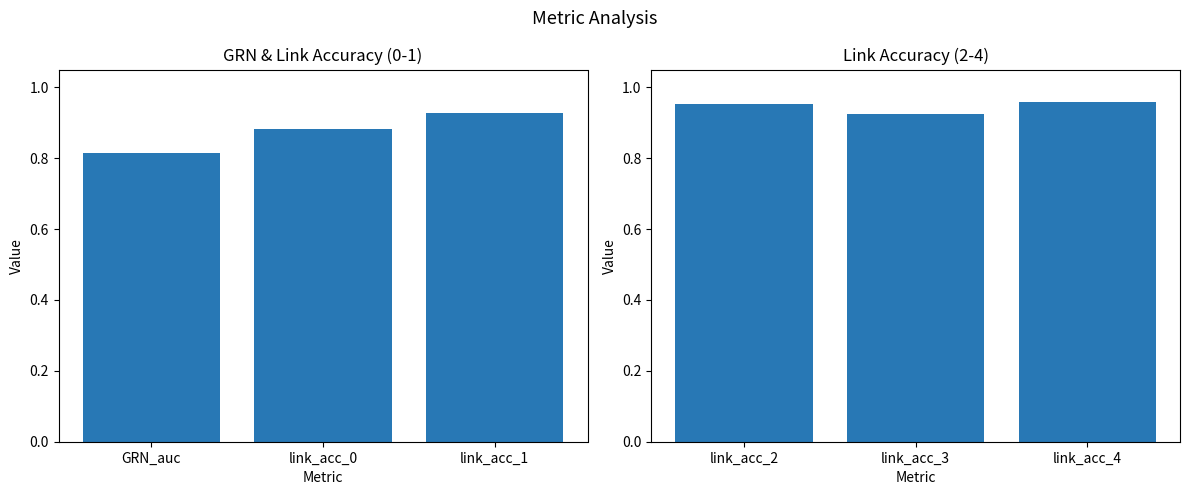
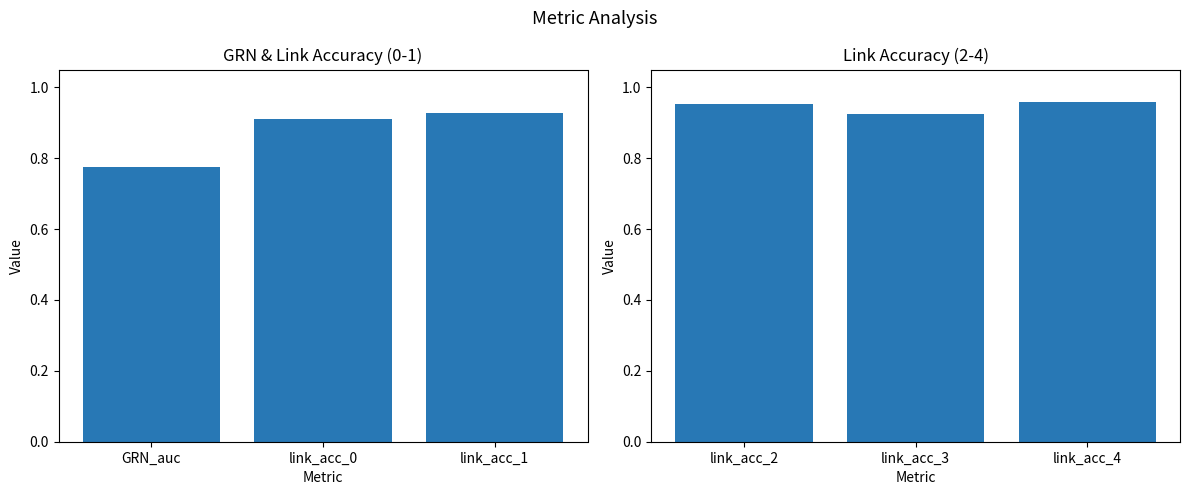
  {
    "GRN & Link Accuracy (0-1)": {
-     "GRN_auc": 0.81,
-     "link_acc_0": 0.88,
+     "GRN_auc": 0.77,
+     "link_acc_0": 0.91,
      "link_acc_1": 0.93
    },
    "Link Accuracy (2-4)": {
      "link_acc_2": 0.95,
      "link_acc_3": 0.93,
      "link_acc_4": 0.96
    }
  }
